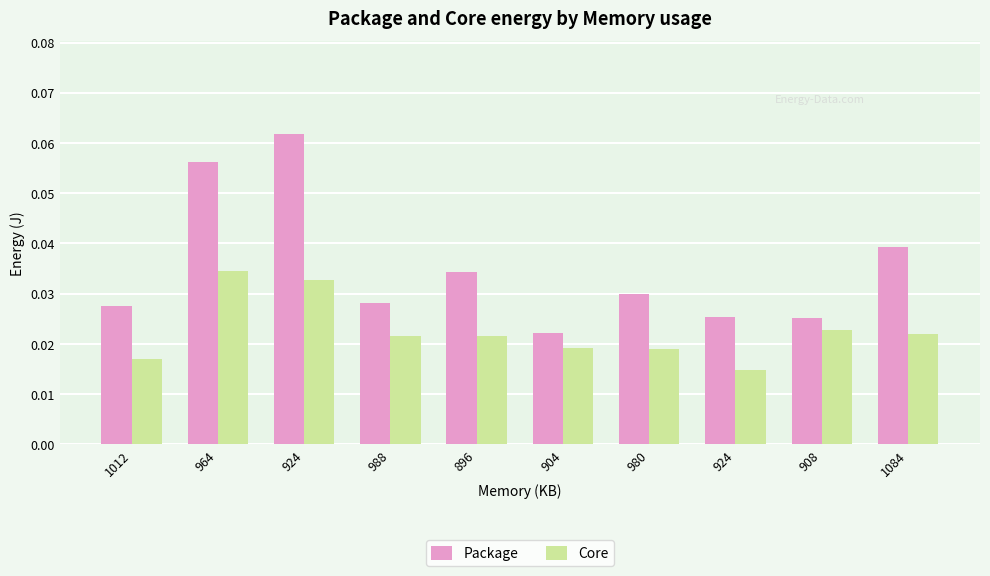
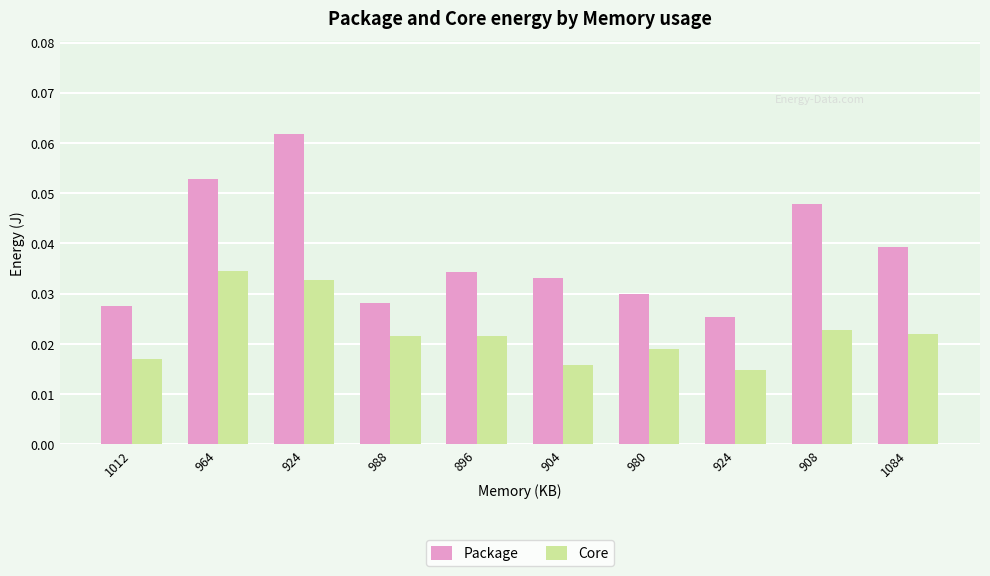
  {
    "Package": {
      "1012": 0.027,
-     "964": 0.056,
+     "964": 0.053,
      "988": 0.028,
      "896": 0.034,
-     "904": 0.022,
+     "904": 0.033,
      "980": 0.030,
-     "908": 0.025,
+     "908": 0.048,
      "1084": 0.039
    },
    "Core": {
      "1012": 0.017,
      "964": 0.035,
      "988": 0.022,
      "896": 0.022,
-     "904": 0.019,
+     "904": 0.016,
      "980": 0.019,
      "908": 0.023,
      "1084": 0.022
    }
  }
